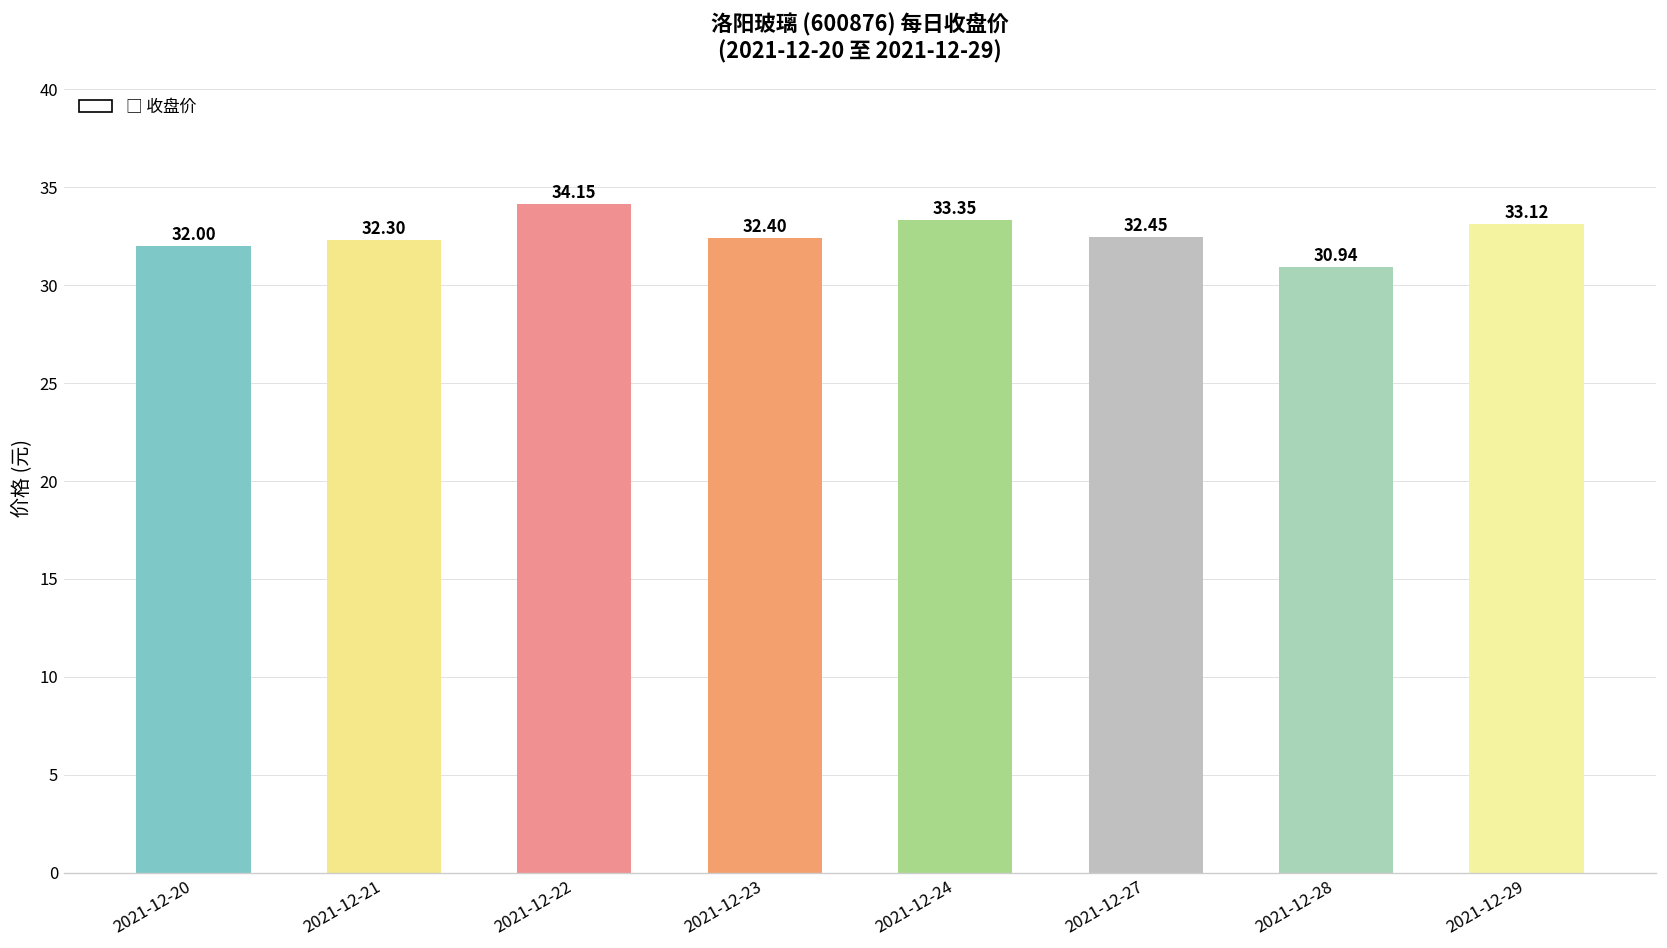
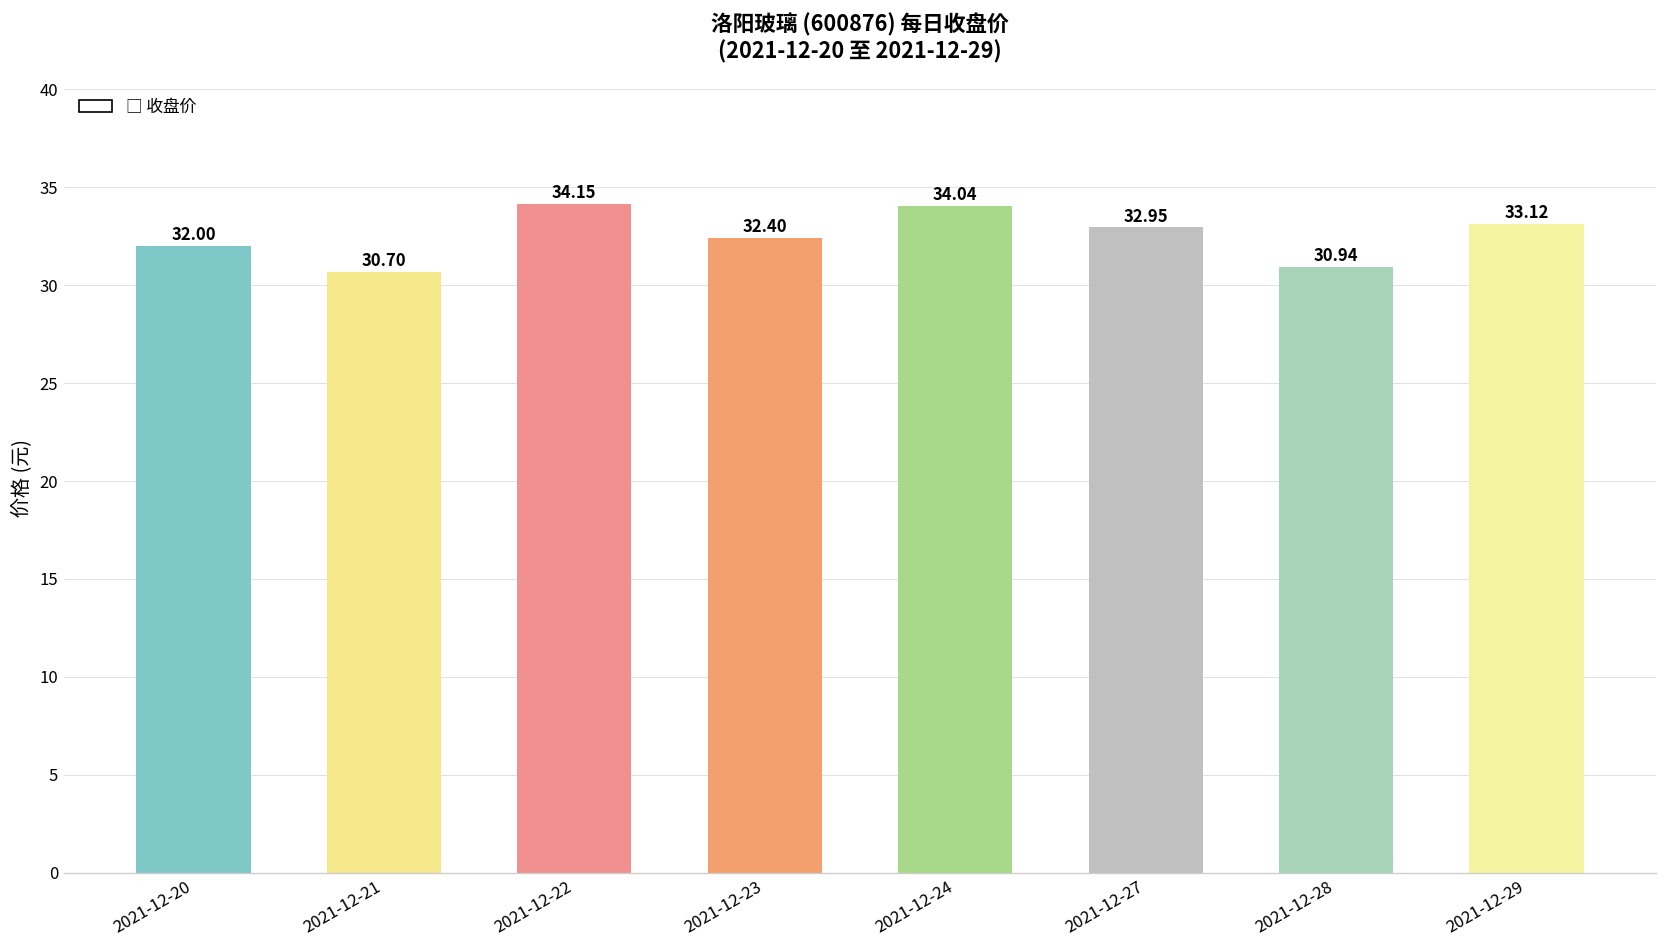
  {
    "2021-12-20": 32.00,
-   "2021-12-21": 32.30,
+   "2021-12-21": 30.70,
    "2021-12-22": 34.15,
    "2021-12-23": 32.40,
-   "2021-12-24": 33.35,
-   "2021-12-27": 32.45,
+   "2021-12-24": 34.04,
+   "2021-12-27": 32.95,
    "2021-12-28": 30.94,
    "2021-12-29": 33.12
  }
